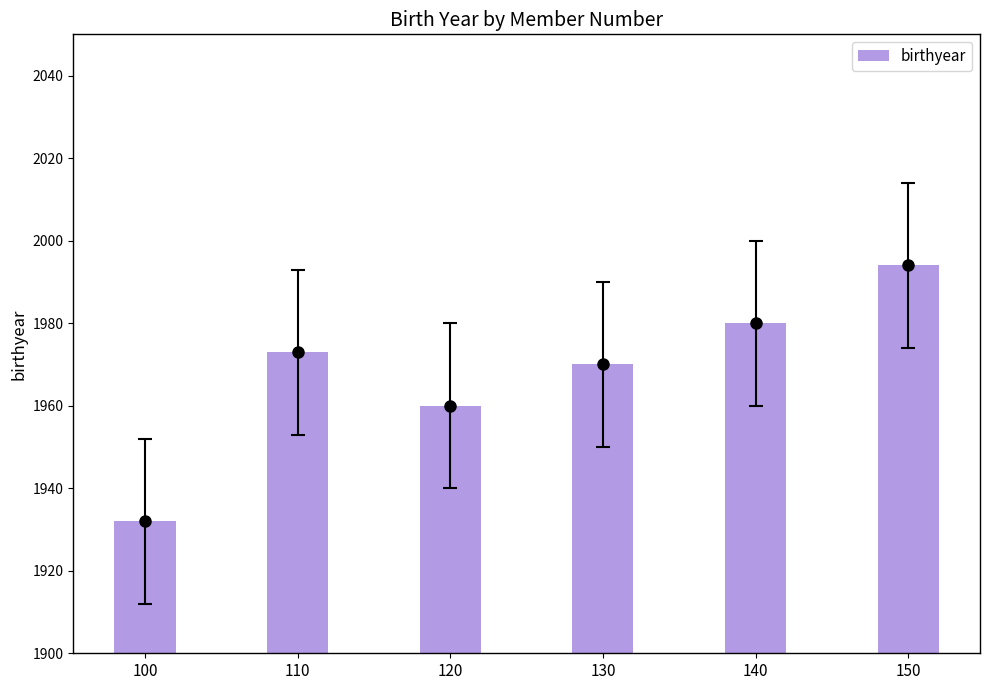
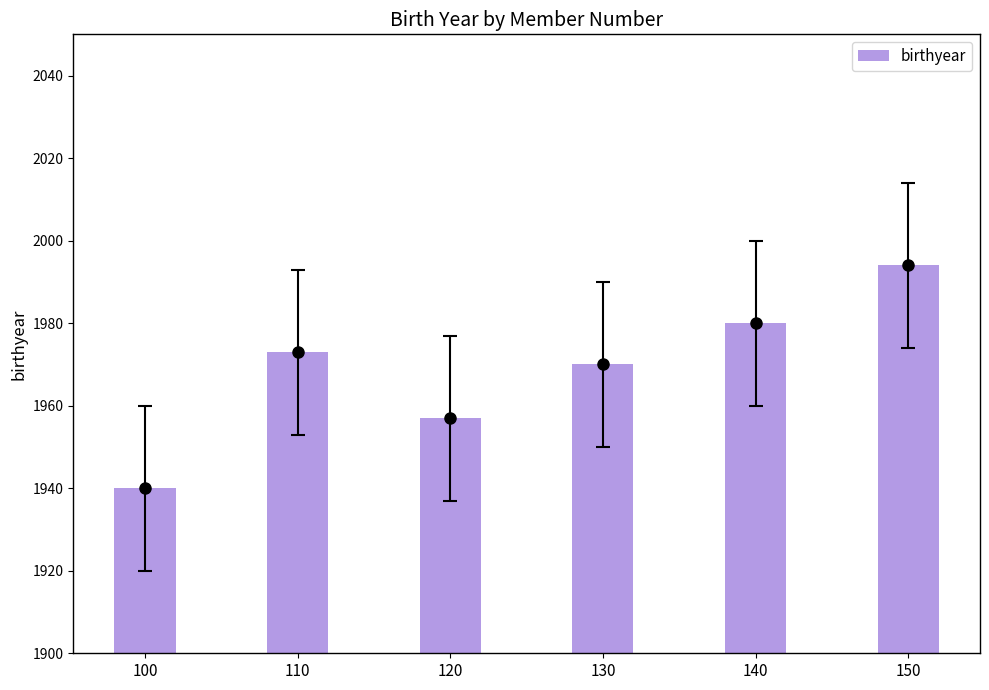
  {
    "birthyear": {
-     "100": 1932,
+     "100": 1940,
      "110": 1973,
-     "120": 1960,
+     "120": 1957,
      "130": 1970,
      "140": 1980,
      "150": 1994
    }
  }
